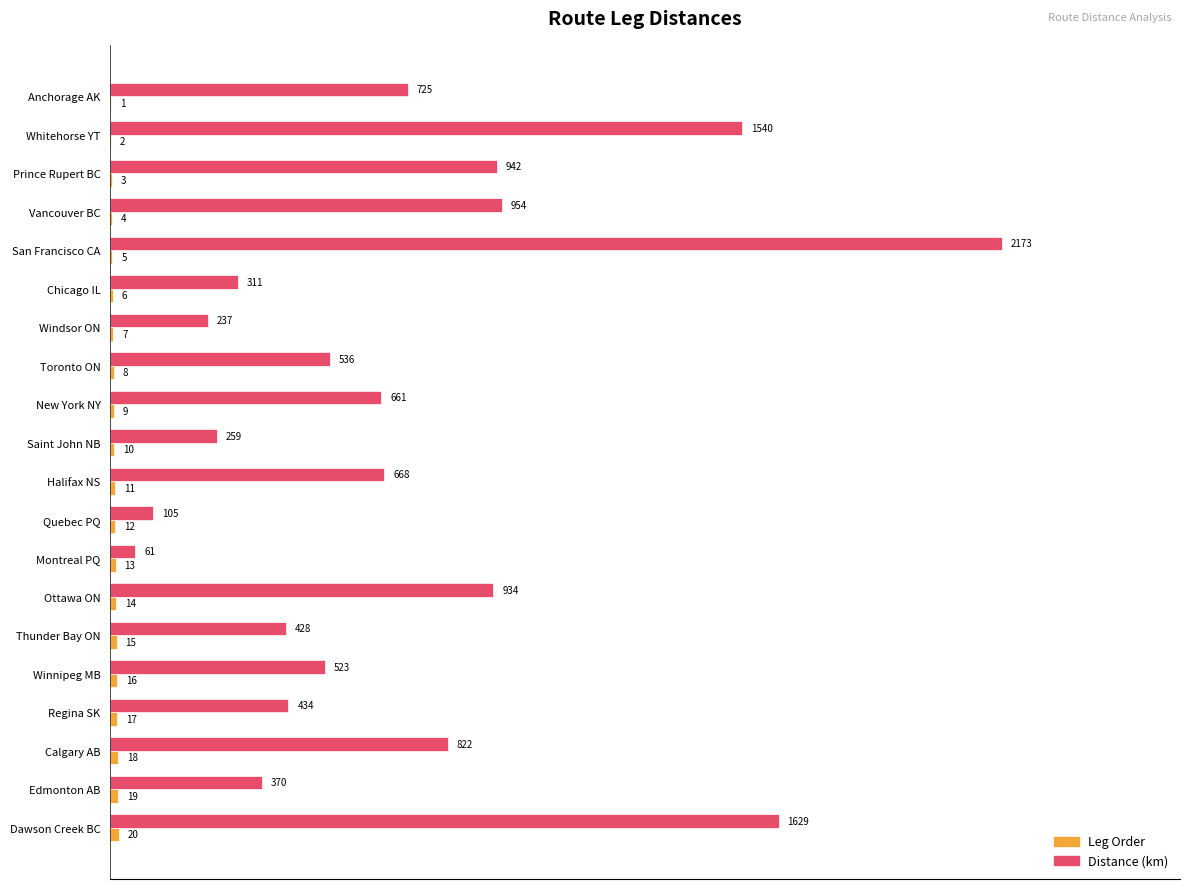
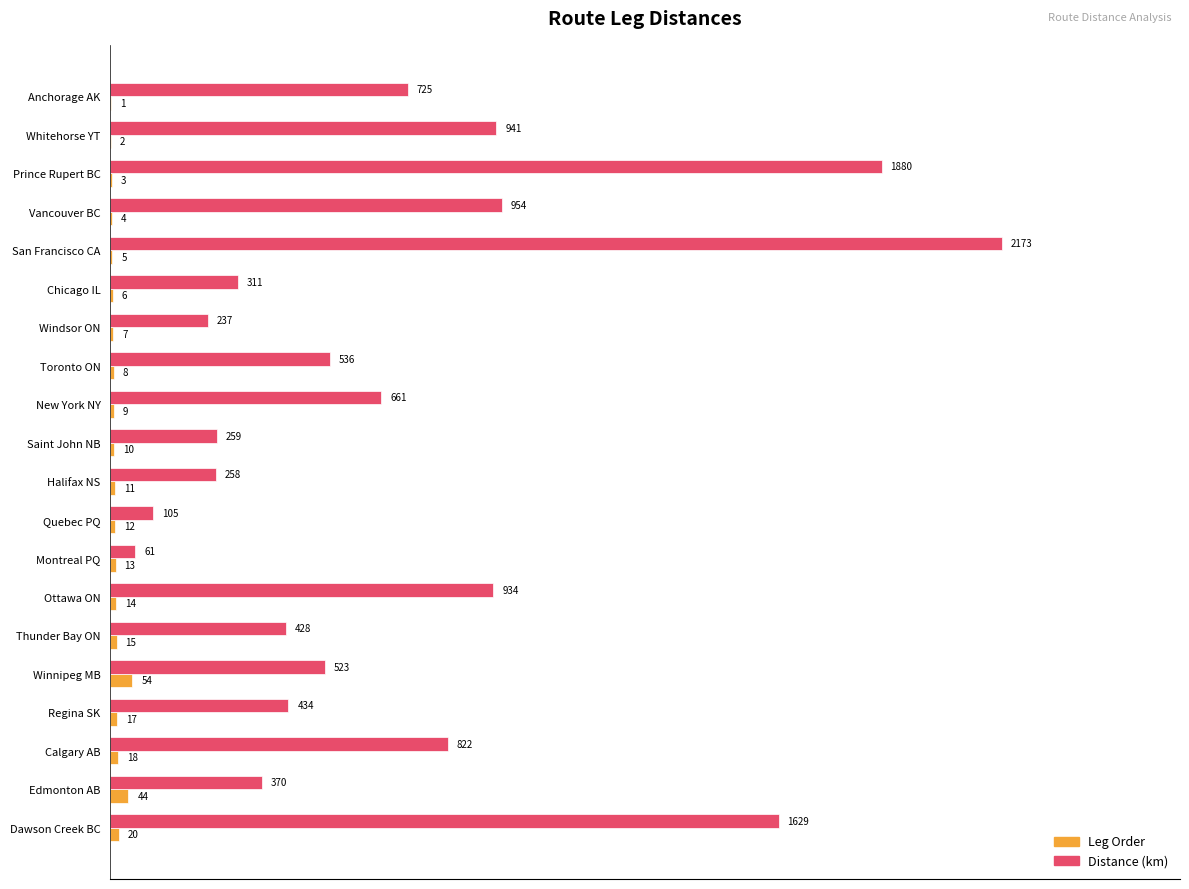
  {
    "Leg Order": {
      "Anchorage AK": 1,
      "Whitehorse YT": 2,
      "Prince Rupert BC": 3,
      "Vancouver BC": 4,
      "San Francisco CA": 5,
      "Chicago IL": 6,
      "Windsor ON": 7,
      "Toronto ON": 8,
      "New York NY": 9,
      "Saint John NB": 10,
      "Halifax NS": 11,
      "Quebec PQ": 12,
      "Montreal PQ": 13,
      "Ottawa ON": 14,
      "Thunder Bay ON": 15,
-     "Winnipeg MB": 16,
+     "Winnipeg MB": 54,
      "Regina SK": 17,
      "Calgary AB": 18,
-     "Edmonton AB": 19,
+     "Edmonton AB": 44,
      "Dawson Creek BC": 20
    },
    "Distance (km)": {
      "Anchorage AK": 725,
-     "Whitehorse YT": 1540,
-     "Prince Rupert BC": 942,
+     "Whitehorse YT": 941,
+     "Prince Rupert BC": 1880,
      "Vancouver BC": 954,
      "San Francisco CA": 2173,
      "Chicago IL": 311,
      "Windsor ON": 237,
      "Toronto ON": 536,
      "New York NY": 661,
      "Saint John NB": 259,
-     "Halifax NS": 668,
+     "Halifax NS": 258,
      "Quebec PQ": 105,
      "Montreal PQ": 61,
      "Ottawa ON": 934,
      "Thunder Bay ON": 428,
      "Winnipeg MB": 523,
      "Regina SK": 434,
      "Calgary AB": 822,
      "Edmonton AB": 370,
      "Dawson Creek BC": 1629
    }
  }
